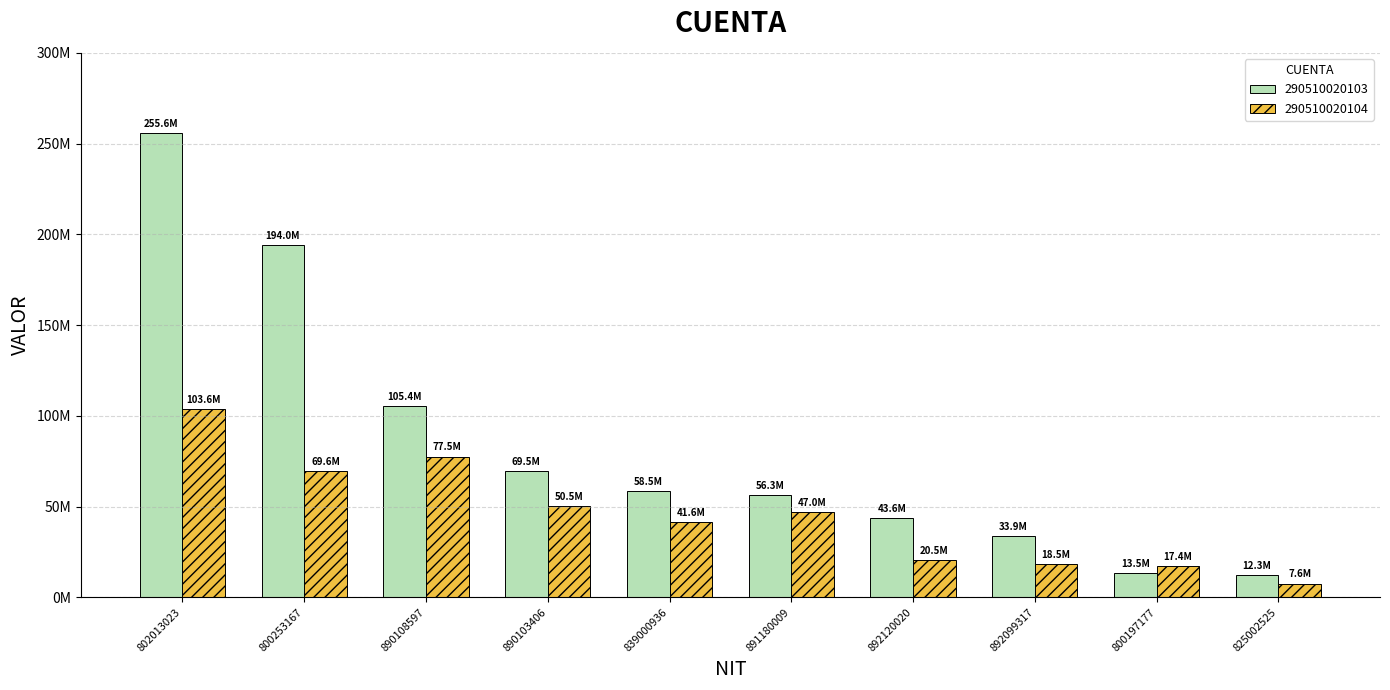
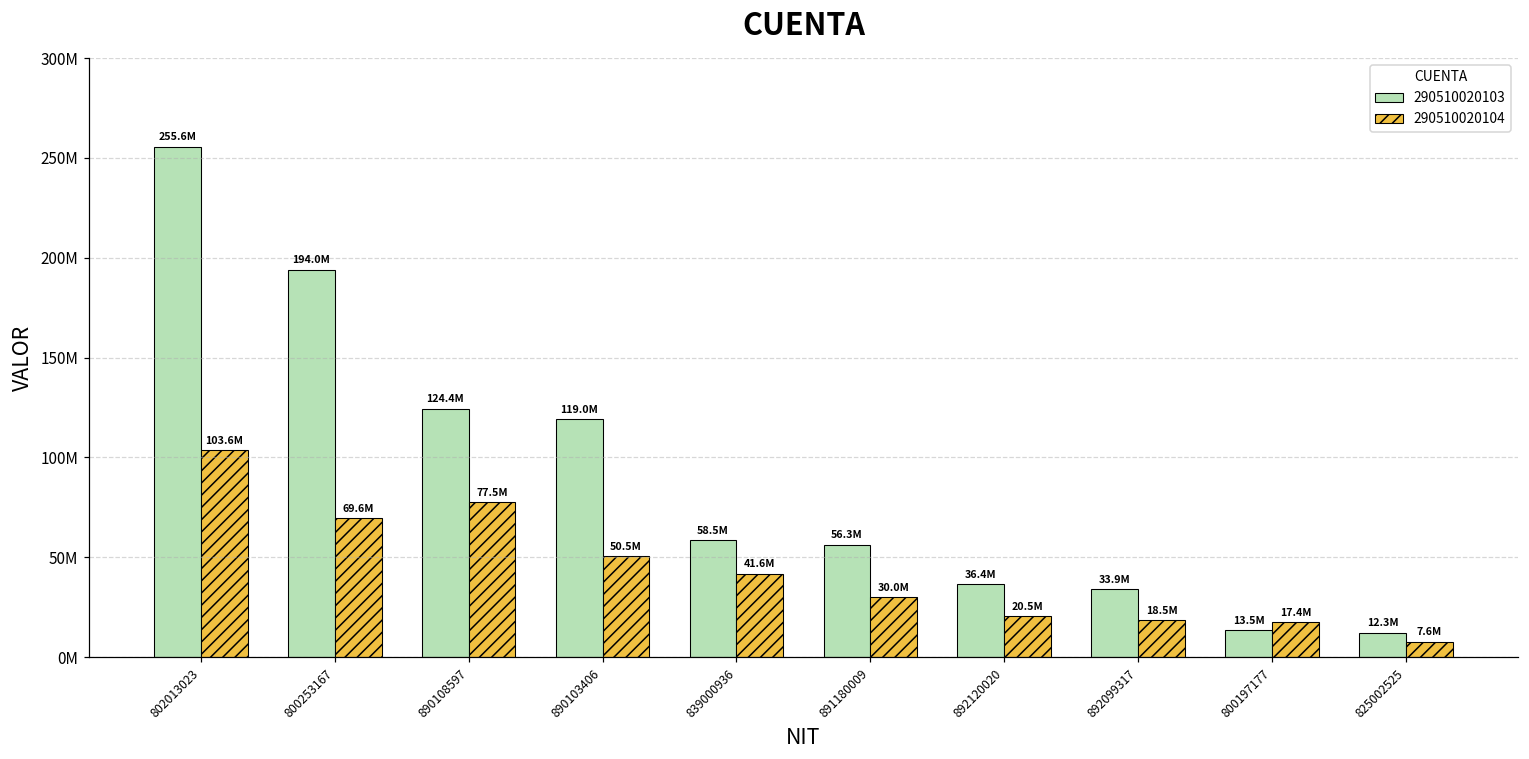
  {
    "290510020103": {
      "802013023": "255.6M",
      "800253167": "194.0M",
-     "890108597": "105.4M",
-     "890103406": "69.5M",
+     "890108597": "124.4M",
+     "890103406": "119.0M",
      "839000936": "58.5M",
      "891180009": "56.3M",
-     "892120020": "43.6M",
+     "892120020": "36.4M",
      "892099317": "33.9M",
      "800197177": "13.5M",
      "825002525": "12.3M"
    },
    "290510020104": {
      "802013023": "103.6M",
      "800253167": "69.6M",
      "890108597": "77.5M",
      "890103406": "50.5M",
      "839000936": "41.6M",
-     "891180009": "47.0M",
+     "891180009": "30.0M",
      "892120020": "20.5M",
      "892099317": "18.5M",
      "800197177": "17.4M",
      "825002525": "7.6M"
    }
  }
